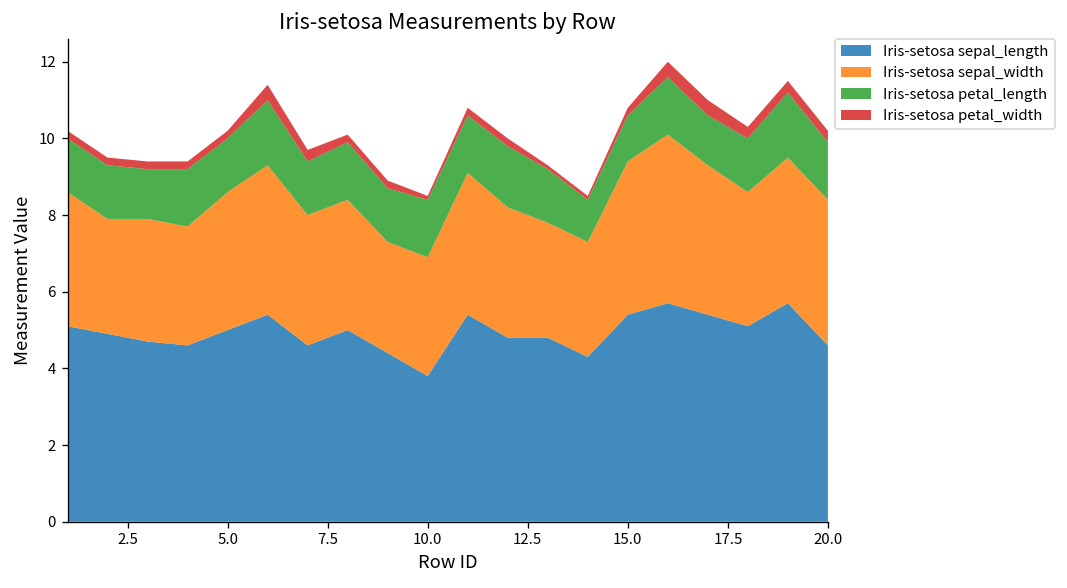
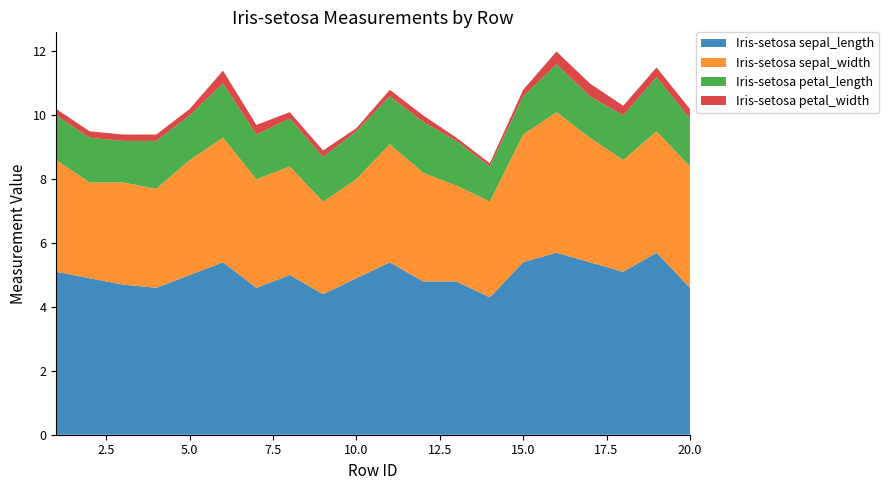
  {
    "Iris-setosa sepal_length": {
      "5.0": 5.0,
-     "10.0": 3.8,
+     "10.0": 4.9,
      "15.0": 5.4,
      "20.0": 4.6
    },
    "Iris-setosa sepal_width": {
      "5.0": 3.6,
      "10.0": 3.1,
      "15.0": 4.0,
      "20.0": 3.8
    },
    "Iris-setosa petal_length": {
      "5.0": 1.4,
      "10.0": 1.5,
      "15.0": 1.2,
      "20.0": 1.5
    },
    "Iris-setosa petal_width": {
      "5.0": 0.2,
      "10.0": 0.1,
      "15.0": 0.2,
      "20.0": 0.3
    }
  }
